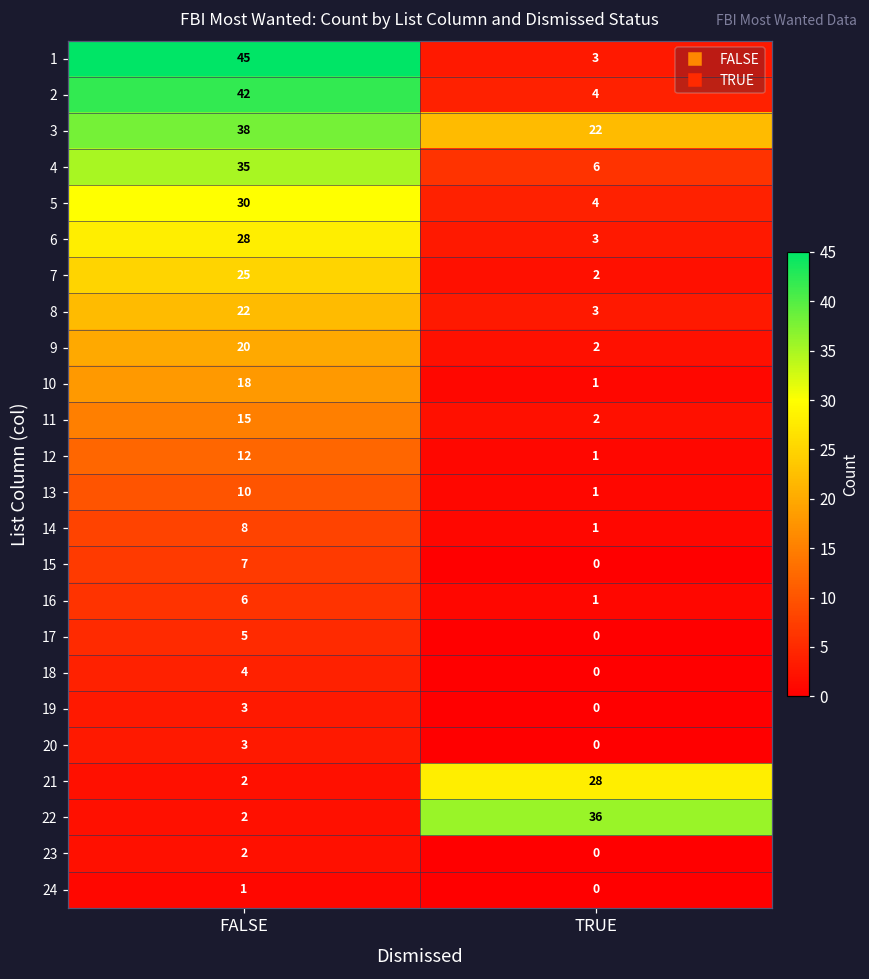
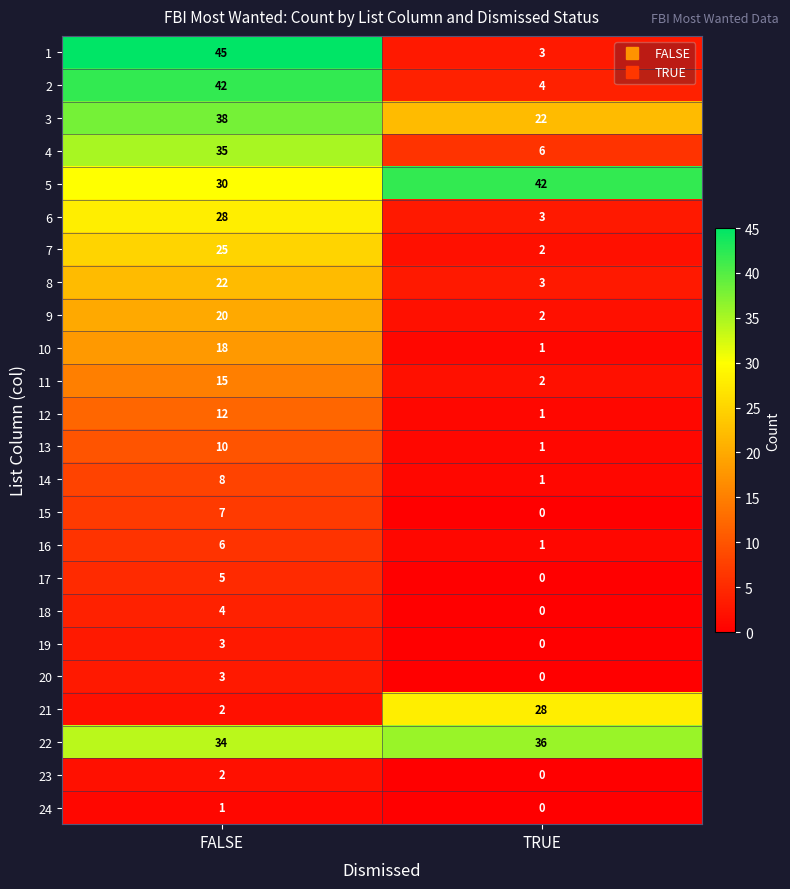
  {
    "1": {
      "FALSE": 45,
      "TRUE": 3
    },
    "2": {
      "FALSE": 42,
      "TRUE": 4
    },
    "3": {
      "FALSE": 38,
      "TRUE": 22
    },
    "4": {
      "FALSE": 35,
      "TRUE": 6
    },
    "5": {
      "FALSE": 30,
-     "TRUE": 4
+     "TRUE": 42
    },
    "6": {
      "FALSE": 28,
      "TRUE": 3
    },
    "7": {
      "FALSE": 25,
      "TRUE": 2
    },
    "8": {
      "FALSE": 22,
      "TRUE": 3
    },
    "9": {
      "FALSE": 20,
      "TRUE": 2
    },
    "10": {
      "FALSE": 18,
      "TRUE": 1
    },
    "11": {
      "FALSE": 15,
      "TRUE": 2
    },
    "12": {
      "FALSE": 12,
      "TRUE": 1
    },
    "13": {
      "FALSE": 10,
      "TRUE": 1
    },
    "14": {
      "FALSE": 8,
      "TRUE": 1
    },
    "15": {
      "FALSE": 7,
      "TRUE": 0
    },
    "16": {
      "FALSE": 6,
      "TRUE": 1
    },
    "17": {
      "FALSE": 5,
      "TRUE": 0
    },
    "18": {
      "FALSE": 4,
      "TRUE": 0
    },
    "19": {
      "FALSE": 3,
      "TRUE": 0
    },
    "20": {
      "FALSE": 3,
      "TRUE": 0
    },
    "21": {
      "FALSE": 2,
      "TRUE": 28
    },
    "22": {
-     "FALSE": 2,
+     "FALSE": 34,
      "TRUE": 36
    },
    "23": {
      "FALSE": 2,
      "TRUE": 0
    },
    "24": {
      "FALSE": 1,
      "TRUE": 0
    }
  }
